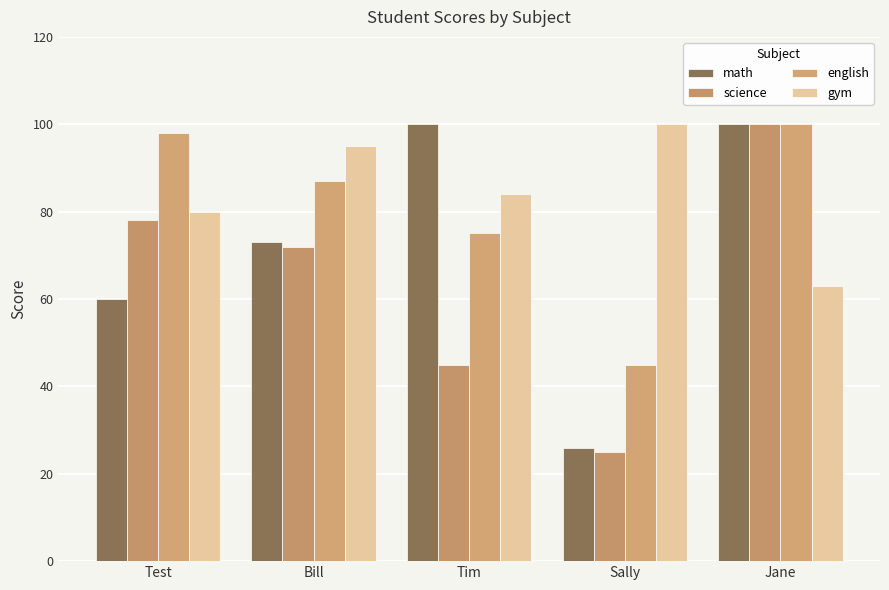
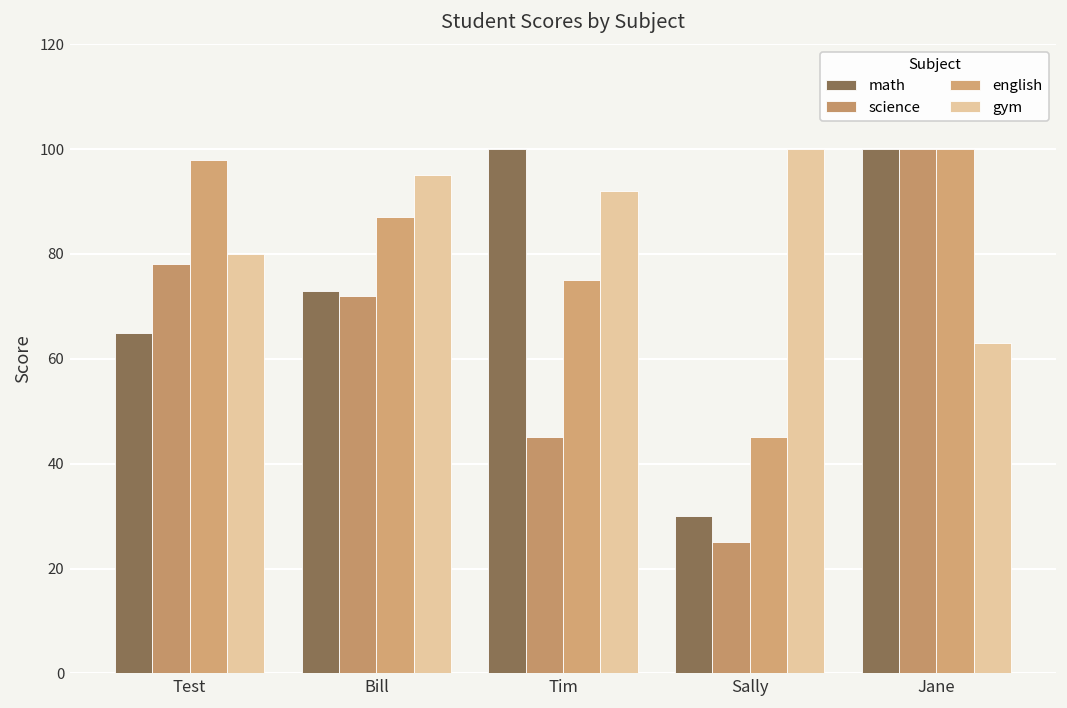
  {
    "math": {
-     "Test": 60,
+     "Test": 65,
      "Bill": 73,
      "Tim": 100,
-     "Sally": 26,
+     "Sally": 30,
      "Jane": 100
    },
    "gym": {
      "Test": 80,
      "Bill": 95,
-     "Tim": 84,
+     "Tim": 92,
      "Sally": 100,
      "Jane": 63
    }
  }
